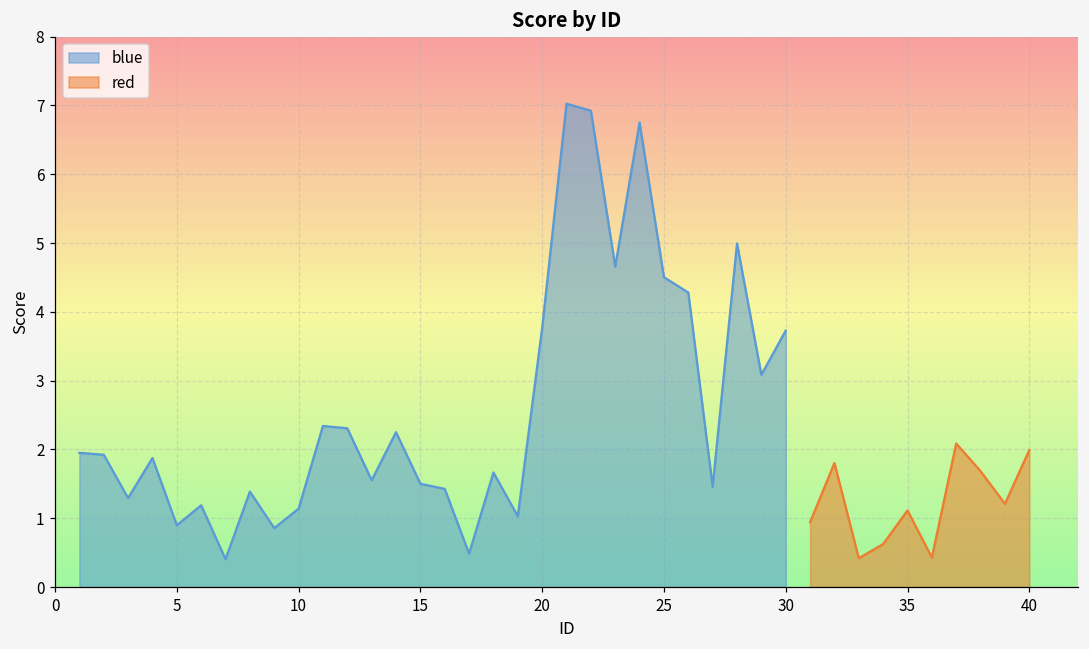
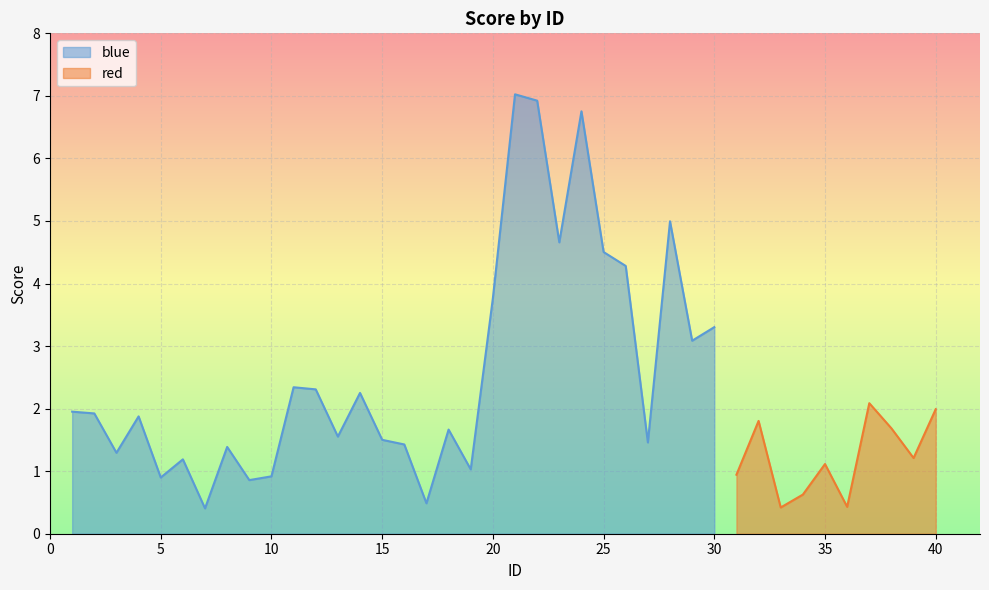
  {
    "blue": {
      "5": 0.9,
-     "10": 1.1,
+     "10": 0.9,
      "15": 1.5,
      "20": 3.8,
      "25": 4.5,
-     "30": 3.7
+     "30": 3.3
    },
    "red": {
      "35": 1.1,
      "40": 2.0
    }
  }
